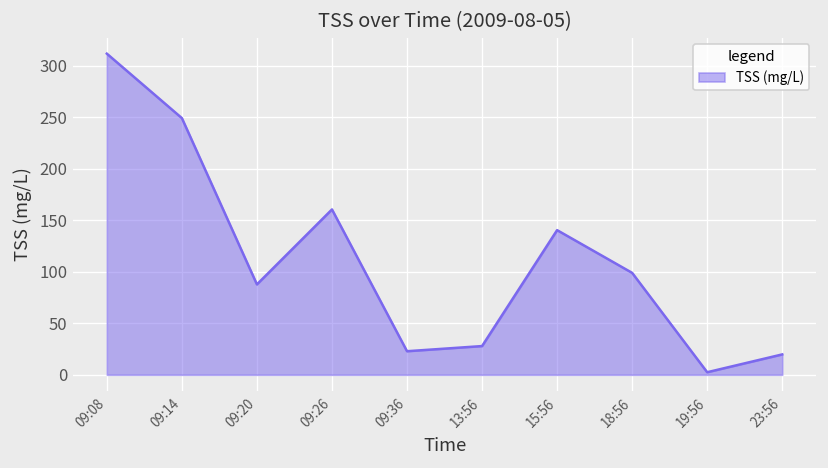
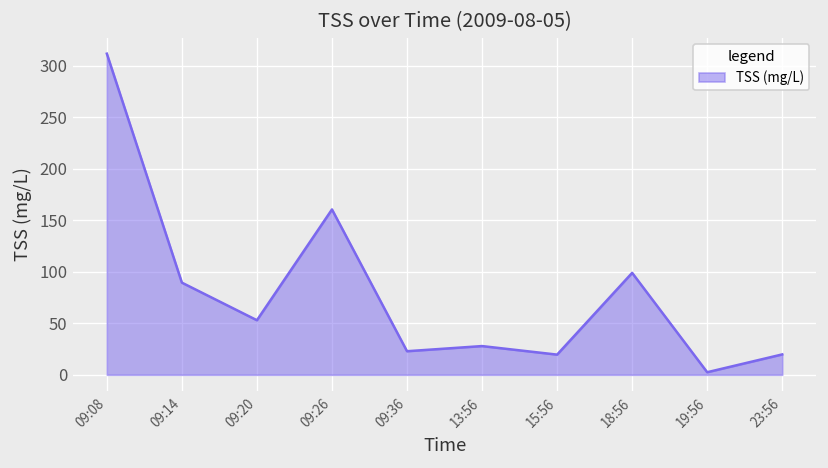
  {
    "09:08": 310,
-   "09:14": 250,
-   "09:20": 90,
+   "09:14": 90,
+   "09:20": 50,
    "09:26": 160,
    "09:36": 20,
    "13:56": 30,
-   "15:56": 140,
+   "15:56": 20,
    "18:56": 100,
    "19:56": 0,
    "23:56": 20
  }
